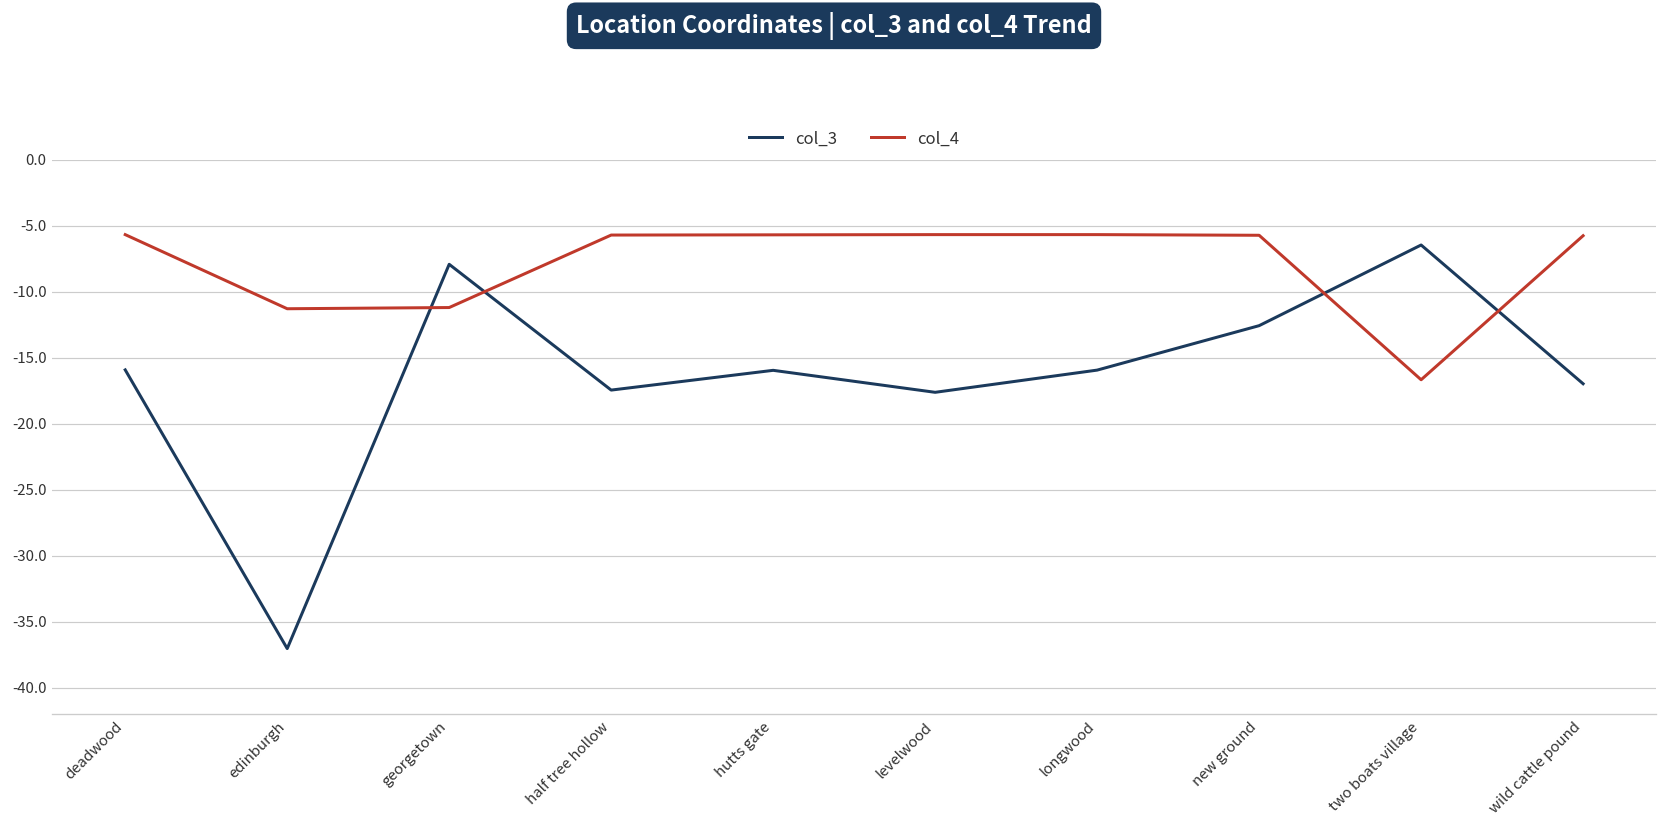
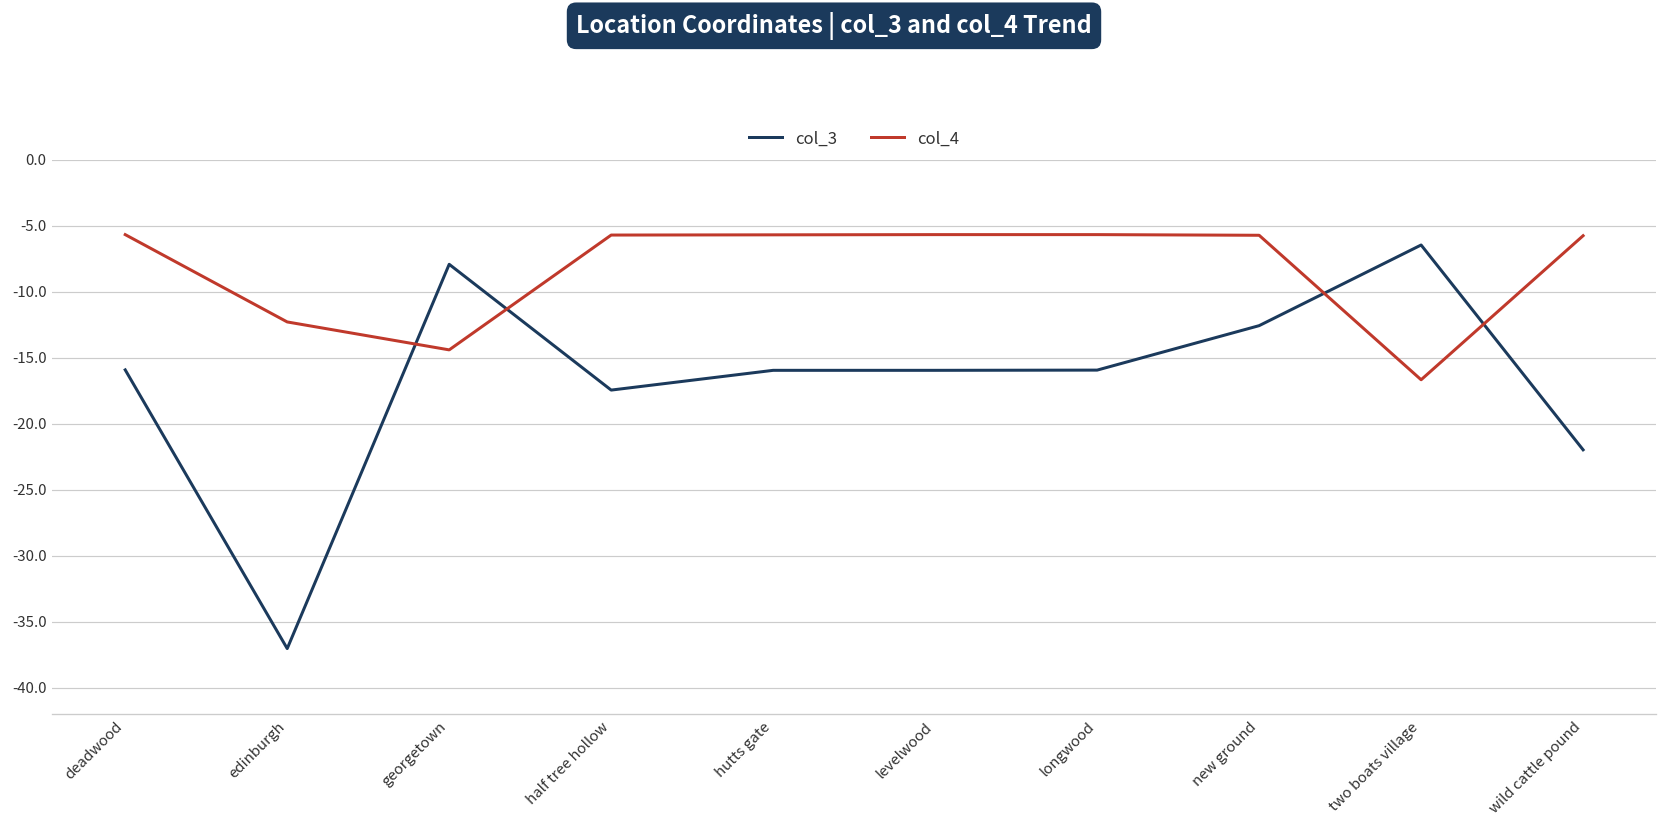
  {
    "col_3": {
      "deadwood": -15.9,
      "edinburgh": -37.1,
      "georgetown": -7.9,
      "half tree hollow": -17.5,
      "hutts gate": -16.0,
-     "levelwood": -17.6,
+     "levelwood": -16.0,
      "longwood": -16.0,
      "new ground": -12.6,
      "two boats village": -6.5,
-     "wild cattle pound": -17.0
+     "wild cattle pound": -22.0
    },
    "col_4": {
      "deadwood": -5.7,
-     "edinburgh": -11.3,
-     "georgetown": -11.2,
+     "edinburgh": -12.3,
+     "georgetown": -14.4,
      "half tree hollow": -5.7,
      "hutts gate": -5.7,
      "levelwood": -5.7,
      "longwood": -5.7,
      "new ground": -5.7,
      "two boats village": -16.7,
      "wild cattle pound": -5.8
    }
  }
